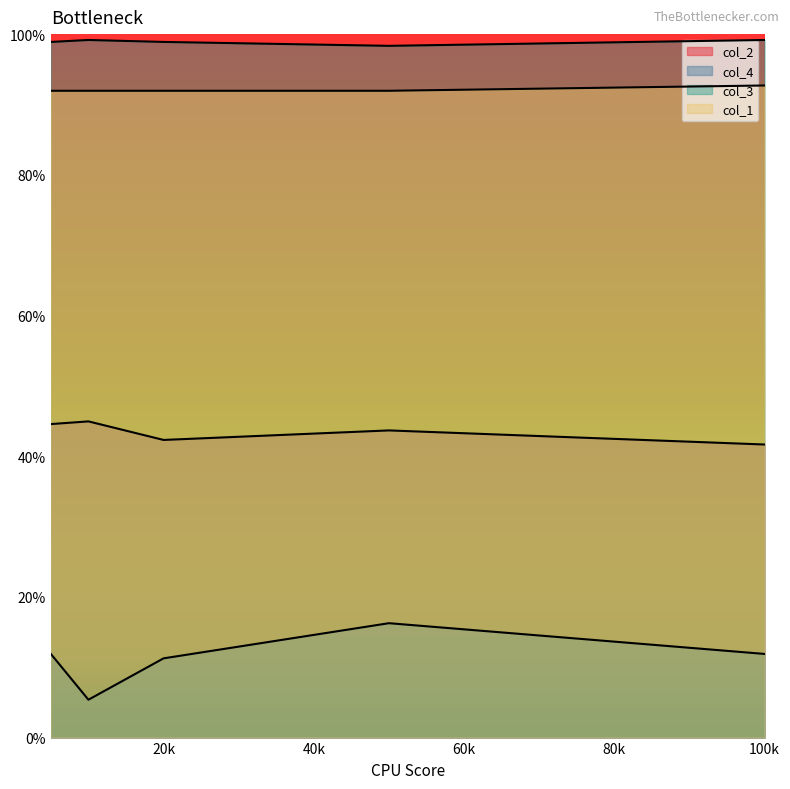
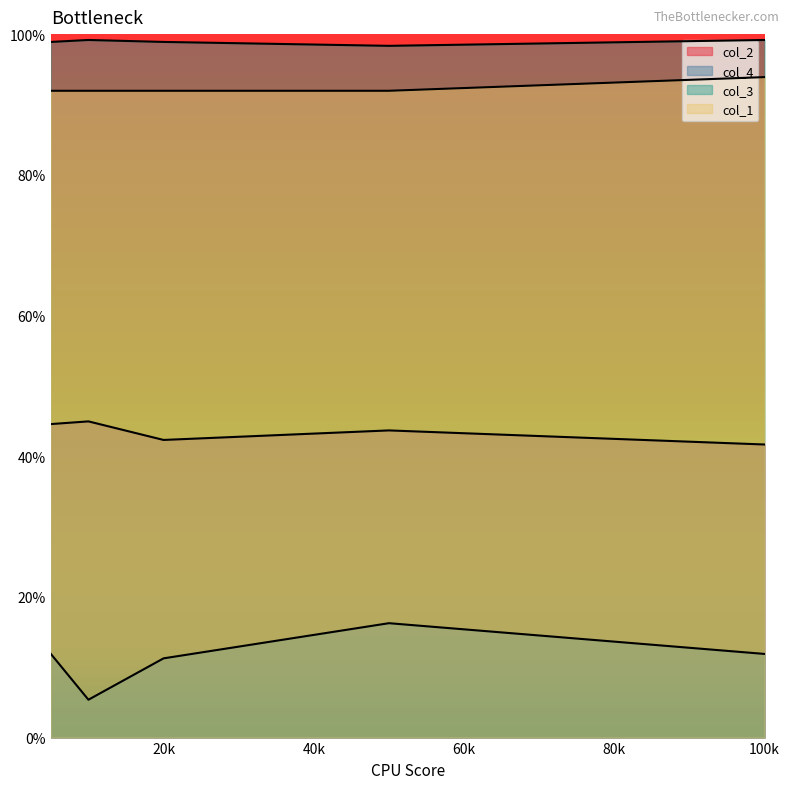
  {
    "col_2": {
      "20k": "42%",
      "100k": "42%"
    },
    "col_1": {
      "20k": "92%",
-     "100k": "93%"
+     "100k": "94%"
    }
  }
